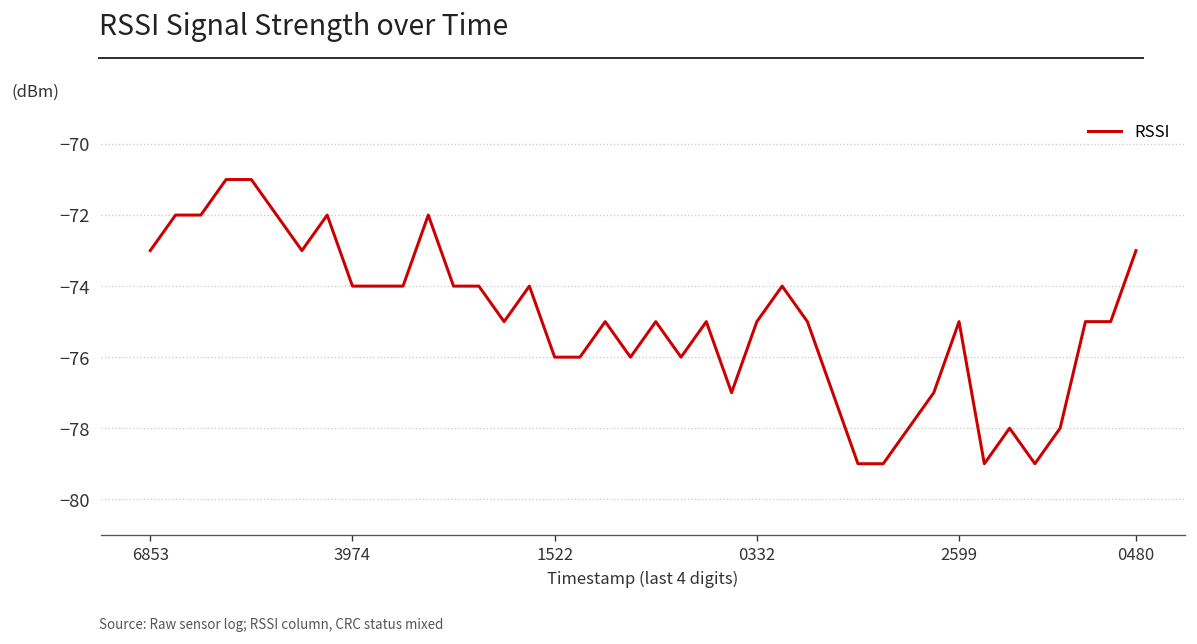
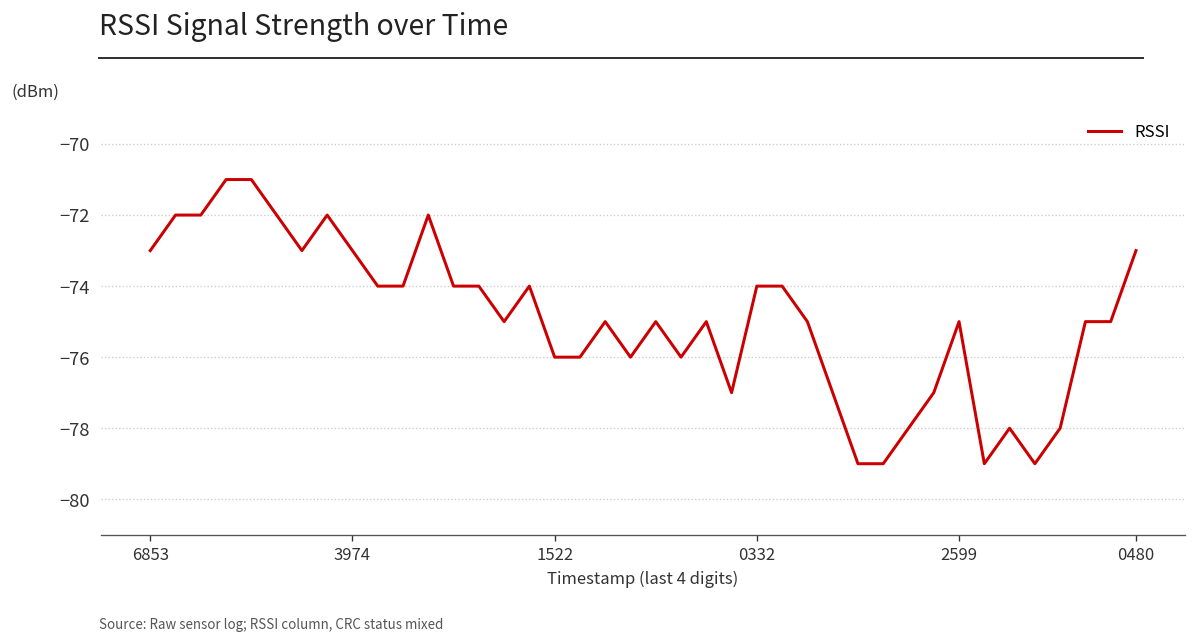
  {
    "6853": -73,
-   "3974": -74,
+   "3974": -73,
    "1522": -76,
-   "0332": -75,
+   "0332": -74,
    "2599": -75,
    "0480": -73
  }
